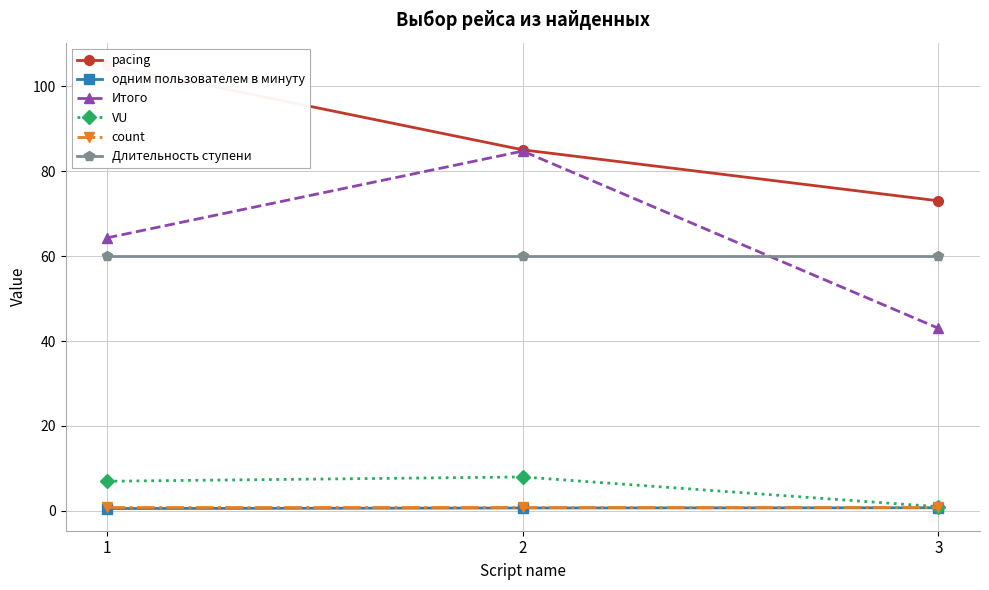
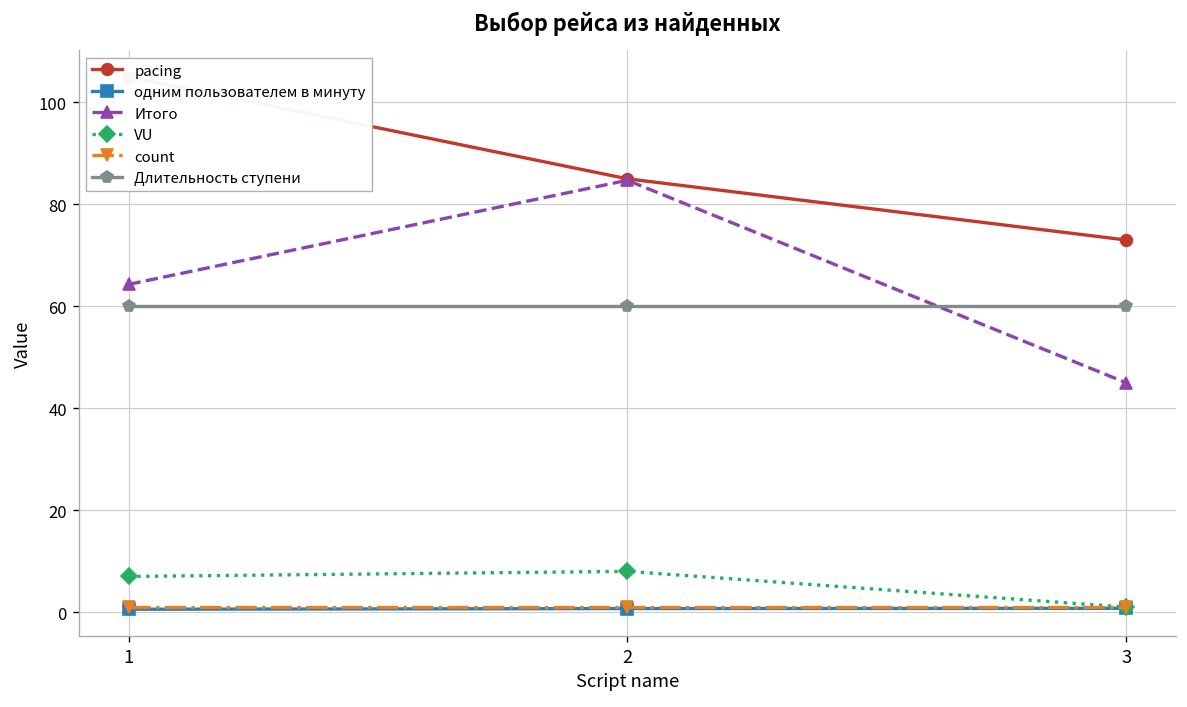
  {
    "pacing": {
      "3": 73
    },
    "Итого": {
      "1": 64,
-     "3": 43
+     "3": 45
    },
    "VU": {
      "1": 7,
      "2": 8
    },
    "Длительность ступени": {
      "1": 60,
      "2": 60,
      "3": 60
    }
  }
